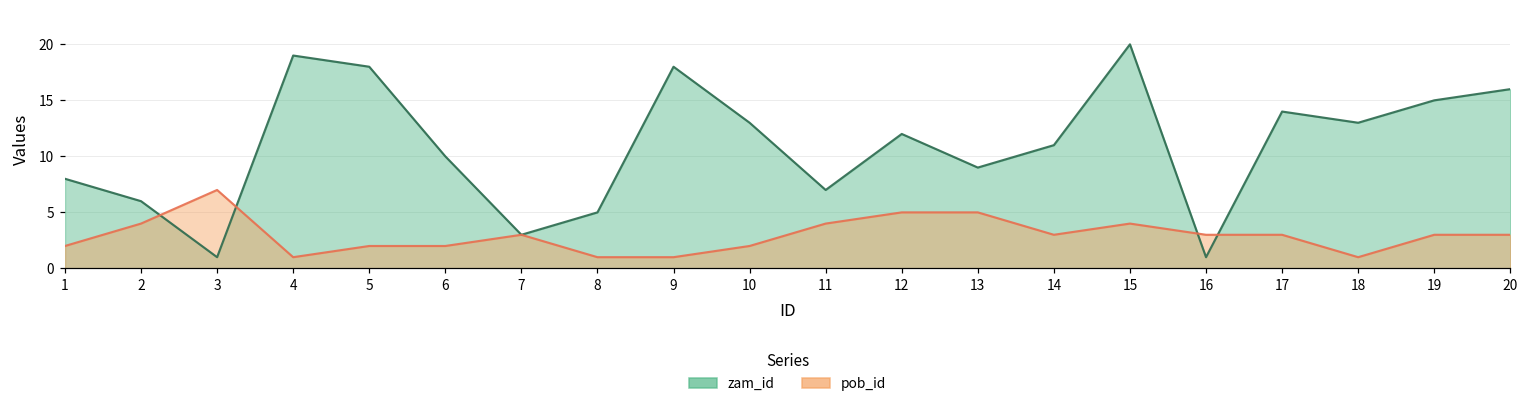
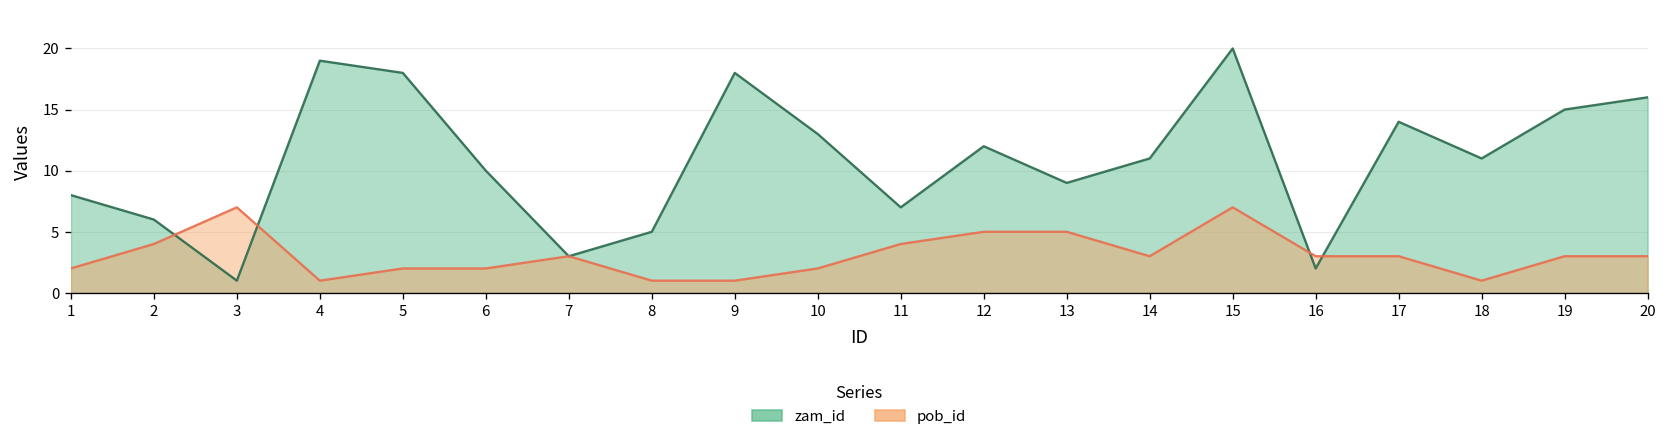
  {
    "zam_id": {
      "1": 8,
      "2": 6,
      "3": 1,
      "4": 19,
      "5": 18,
      "6": 10,
      "8": 5,
      "9": 18,
      "10": 13,
      "11": 7,
      "12": 12,
      "13": 9,
      "14": 11,
      "15": 20,
-     "16": 1,
+     "16": 2,
      "17": 14,
-     "18": 13,
+     "18": 11,
      "19": 15,
      "20": 16
    },
    "pob_id": {
      "1": 2,
      "2": 4,
      "3": 7,
      "4": 1,
      "5": 2,
      "6": 2,
      "8": 1,
      "9": 1,
      "10": 2,
      "11": 4,
      "12": 5,
      "13": 5,
      "14": 3,
-     "15": 4,
+     "15": 7,
      "16": 3,
      "17": 3,
      "18": 1,
      "19": 3,
      "20": 3
    }
  }
